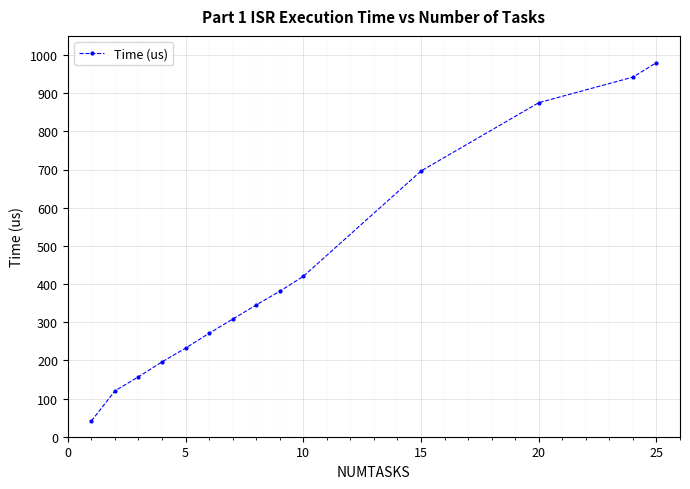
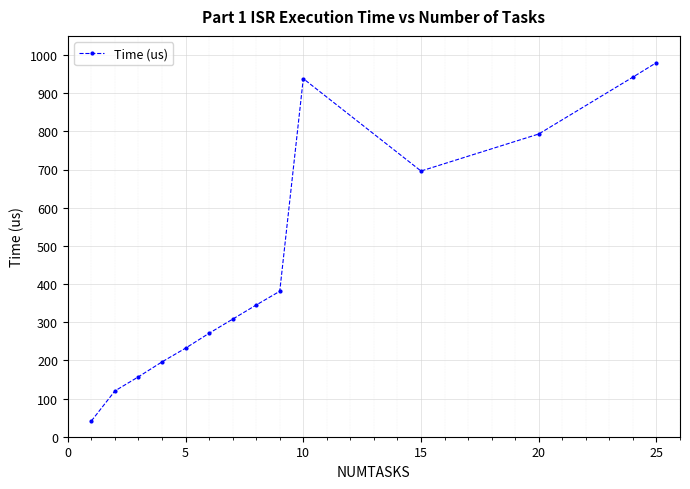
  {
    "5": 230,
-   "10": 420,
+   "10": 940,
    "15": 700,
-   "20": 880,
+   "20": 790,
    "25": 980
  }
